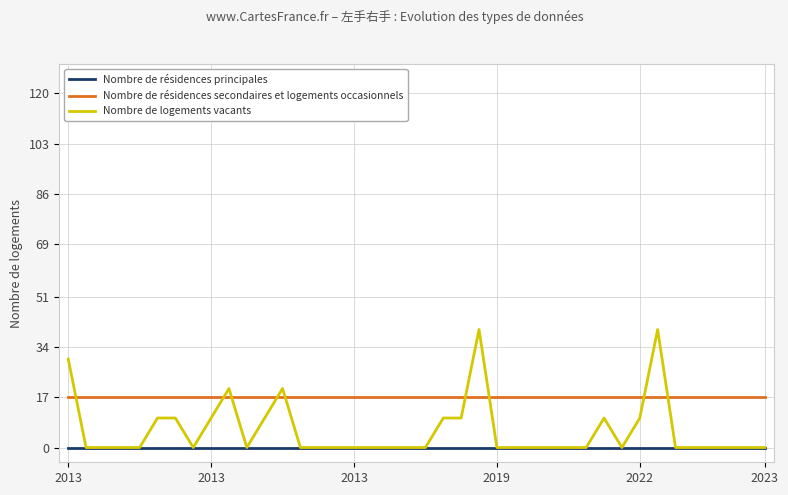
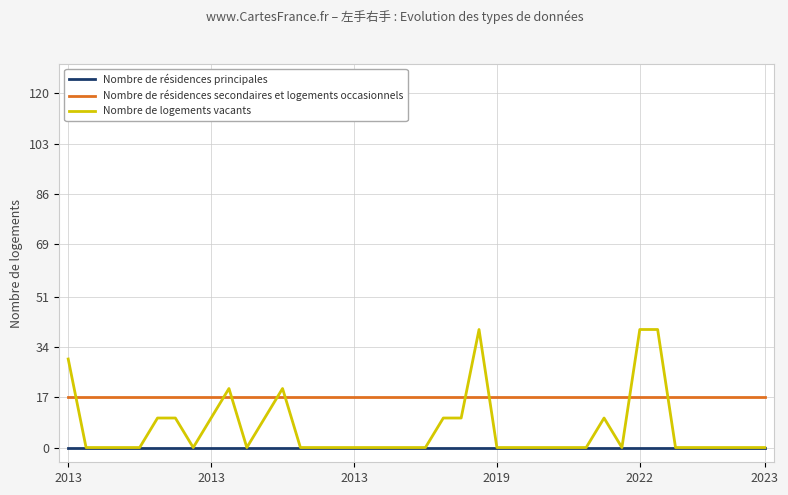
  {
    "Nombre de résidences principales": {
      "2022": 0
    },
    "Nombre de résidences secondaires et logements occasionnels": {
      "2019": 17,
      "2022": 17,
      "2023": 17
    },
    "Nombre de logements vacants": {
-     "2022": 10
+     "2022": 40
    }
  }
